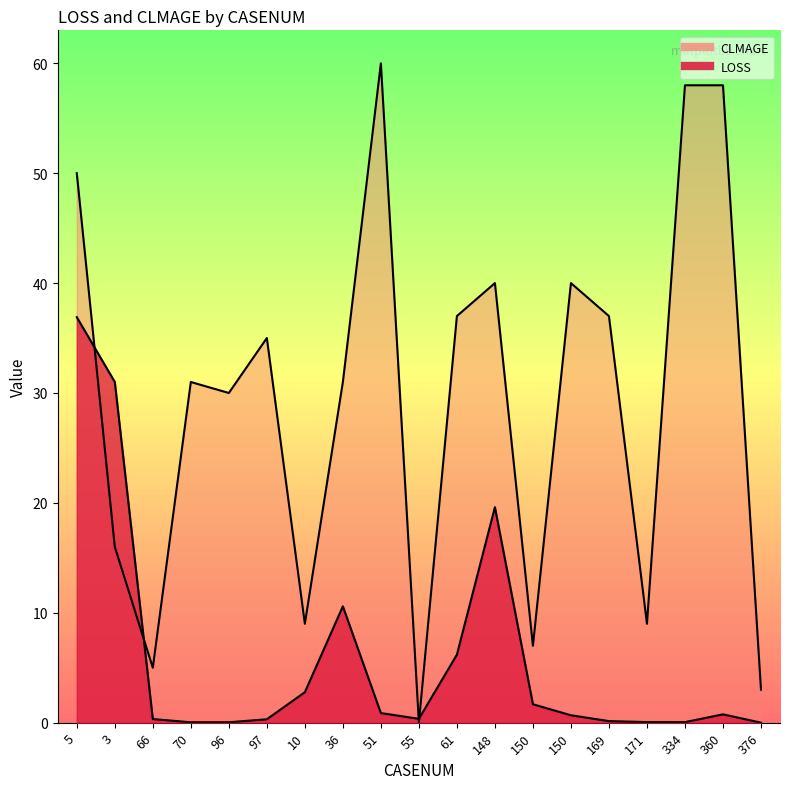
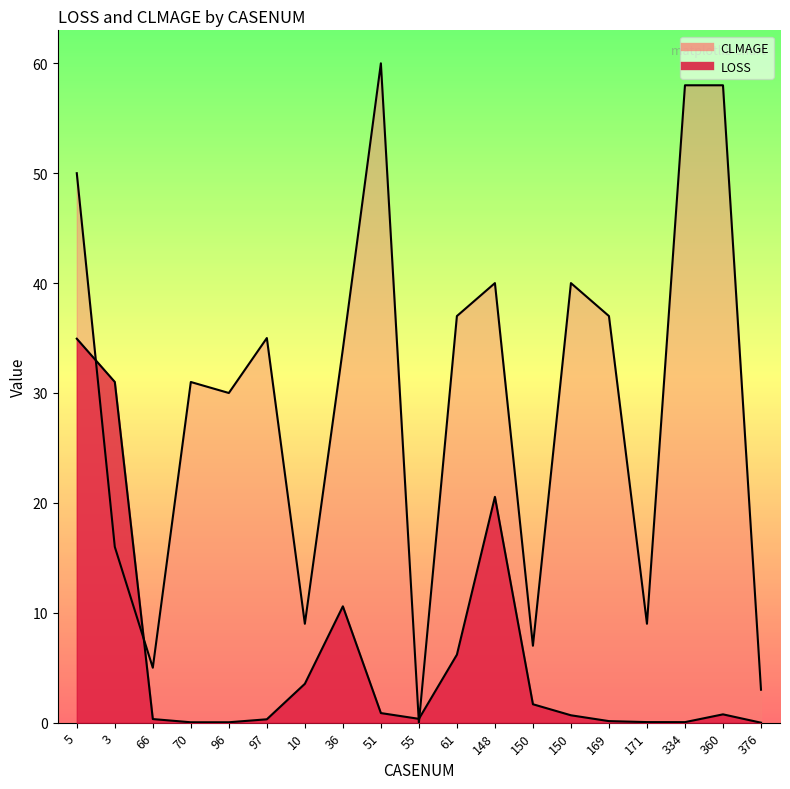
  {
    "CLMAGE": {
      "5": 50,
      "3": 16,
      "66": 5,
      "70": 31,
      "96": 30,
      "97": 35,
      "10": 9,
-     "36": 31,
+     "36": 34,
      "51": 60,
      "55": 0,
      "61": 37,
      "148": 40,
      "169": 37,
      "171": 9,
      "334": 58,
      "360": 58,
      "376": 3
    },
    "LOSS": {
-     "5": 36.9,
+     "5": 34.9,
      "3": 31.0,
      "66": 0.3,
      "70": 0.0,
      "96": 0.0,
      "97": 0.3,
-     "10": 2.8,
+     "10": 3.5,
      "36": 10.6,
      "51": 0.9,
      "55": 0.4,
      "61": 6.2,
-     "148": 19.6,
+     "148": 20.6,
      "169": 0.1,
      "171": 0.1,
      "334": 0.1,
      "360": 0.8,
      "376": 0.0
    }
  }
